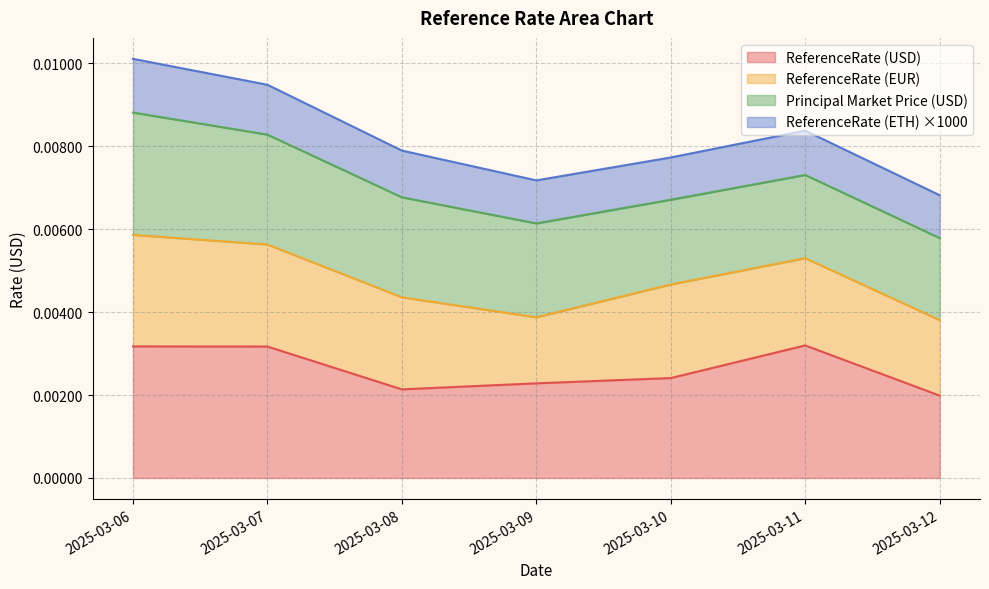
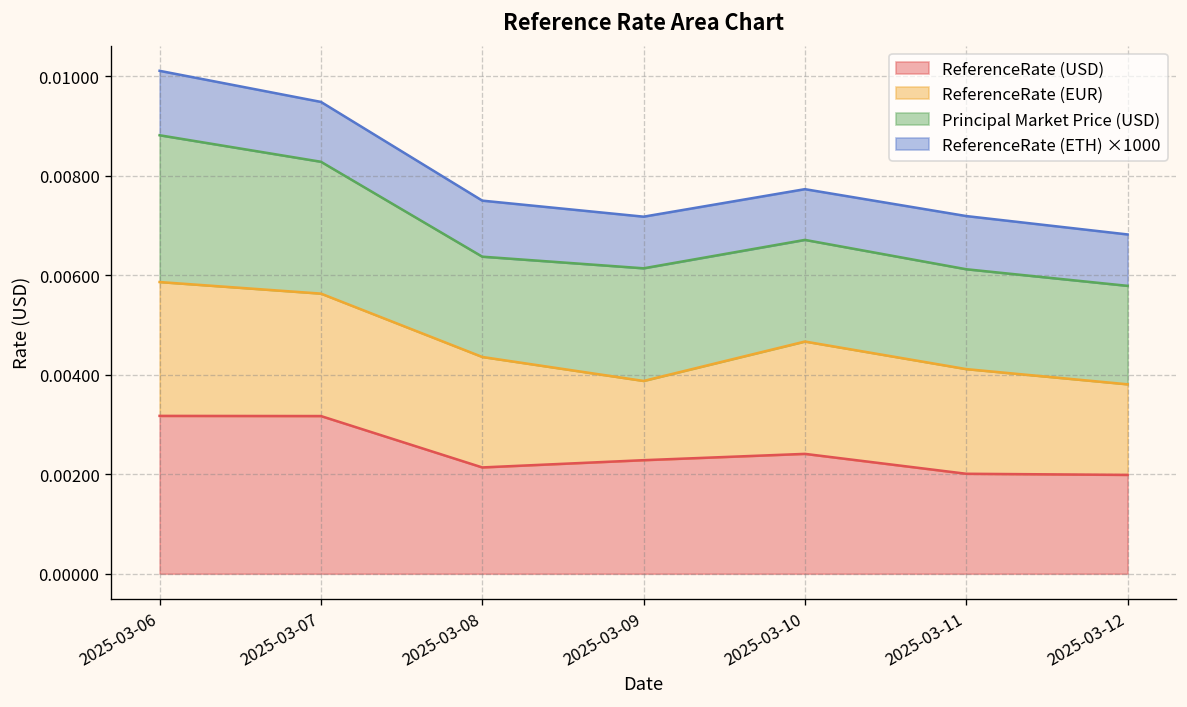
  {
    "ReferenceRate (USD)": {
      "2025-03-06": 0.0032,
      "2025-03-07": 0.0032,
      "2025-03-08": 0.0021,
      "2025-03-09": 0.0023,
      "2025-03-10": 0.0024,
-     "2025-03-11": 0.0032,
+     "2025-03-11": 0.0020,
      "2025-03-12": 0.0020
    },
    "ReferenceRate (EUR)": {
      "2025-03-06": 0.0027,
      "2025-03-07": 0.0025,
      "2025-03-08": 0.0022,
      "2025-03-09": 0.0016,
      "2025-03-10": 0.0023,
      "2025-03-11": 0.0021,
      "2025-03-12": 0.0018
    },
    "Principal Market Price (USD)": {
      "2025-03-06": 0.0030,
      "2025-03-07": 0.0026,
-     "2025-03-08": 0.0024,
+     "2025-03-08": 0.0020,
      "2025-03-09": 0.0023,
      "2025-03-10": 0.0020,
      "2025-03-11": 0.0020,
      "2025-03-12": 0.0020
    },
    "ReferenceRate (ETH) ×1000": {
      "2025-03-06": 0.0013,
      "2025-03-07": 0.0012,
      "2025-03-08": 0.0011,
      "2025-03-09": 0.0010,
      "2025-03-10": 0.0010,
      "2025-03-12": 0.0010
    }
  }
